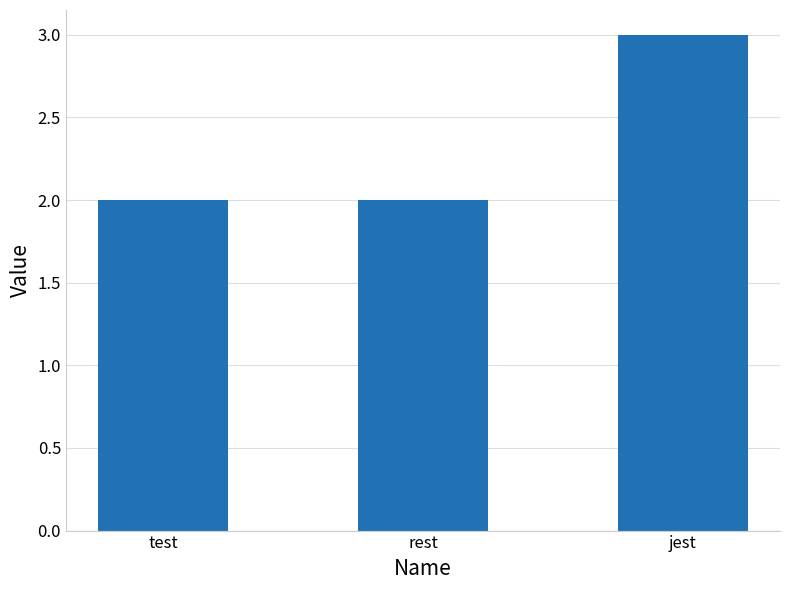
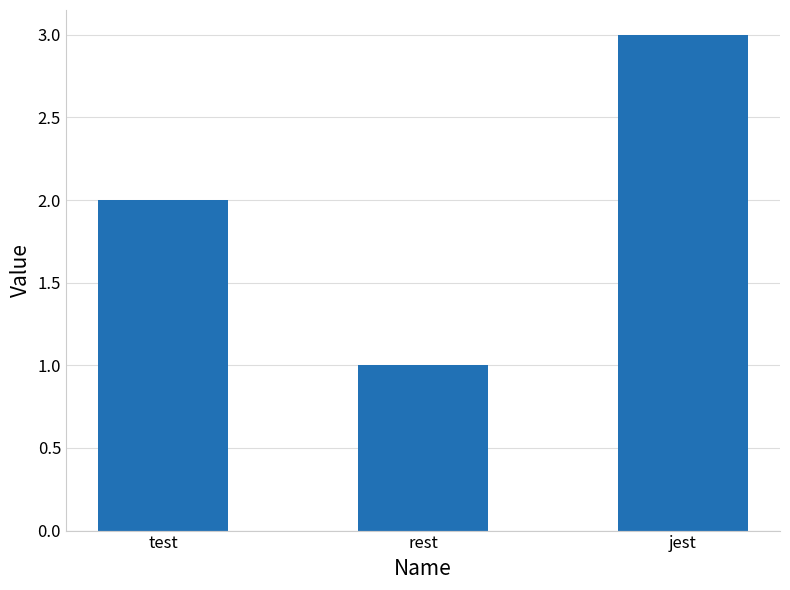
  {
    "test": 2,
-   "rest": 2,
+   "rest": 1,
    "jest": 3
  }
